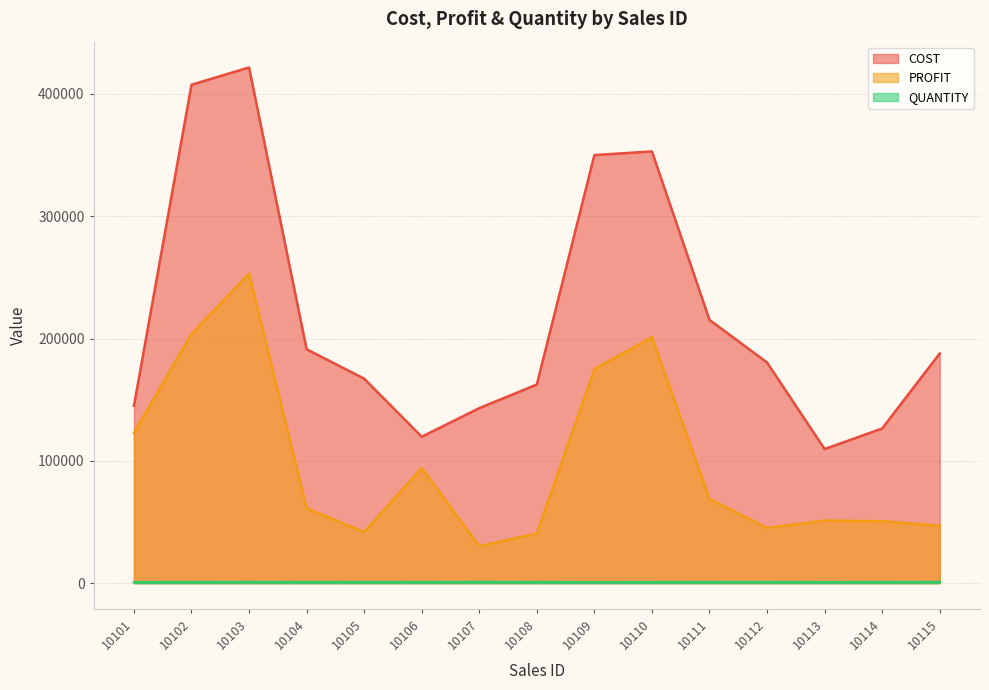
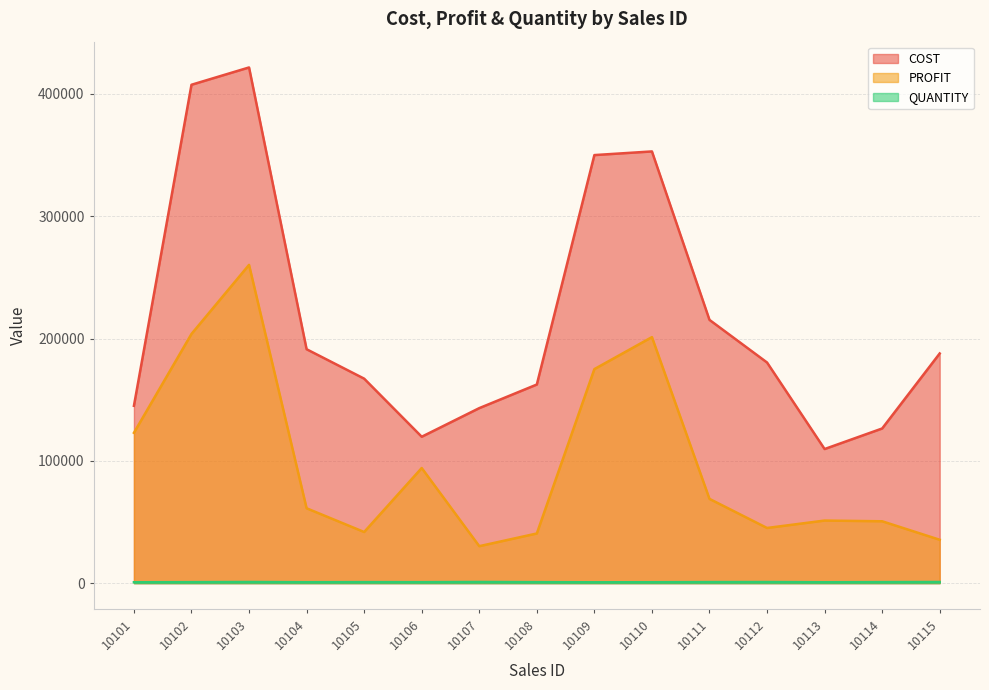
  {
    "COST": {
      "10101": 145000,
      "10102": 408000,
      "10103": 422000,
      "10104": 191000,
      "10105": 167000,
      "10106": 120000,
      "10107": 143000,
      "10108": 162000,
      "10109": 350000,
      "10110": 353000,
      "10111": 215000,
      "10112": 180000,
      "10113": 110000,
      "10114": 126000,
      "10115": 188000
    },
    "PROFIT": {
      "10101": 123000,
      "10102": 204000,
-     "10103": 253000,
+     "10103": 260000,
      "10104": 61000,
      "10105": 42000,
      "10106": 94000,
      "10107": 30000,
      "10108": 41000,
      "10109": 175000,
      "10110": 201000,
      "10111": 69000,
      "10112": 45000,
      "10113": 51000,
      "10114": 51000,
-     "10115": 47000
+     "10115": 35000
    },
    "QUANTITY": {
      "10101": 1000,
      "10102": 1000,
      "10103": 1000,
      "10104": 1000,
      "10105": 1000,
      "10106": 1000,
      "10107": 1000,
      "10108": 1000,
      "10109": 1000,
      "10110": 1000,
      "10111": 1000,
      "10112": 1000,
      "10113": 1000,
      "10114": 1000,
      "10115": 1000
    }
  }
